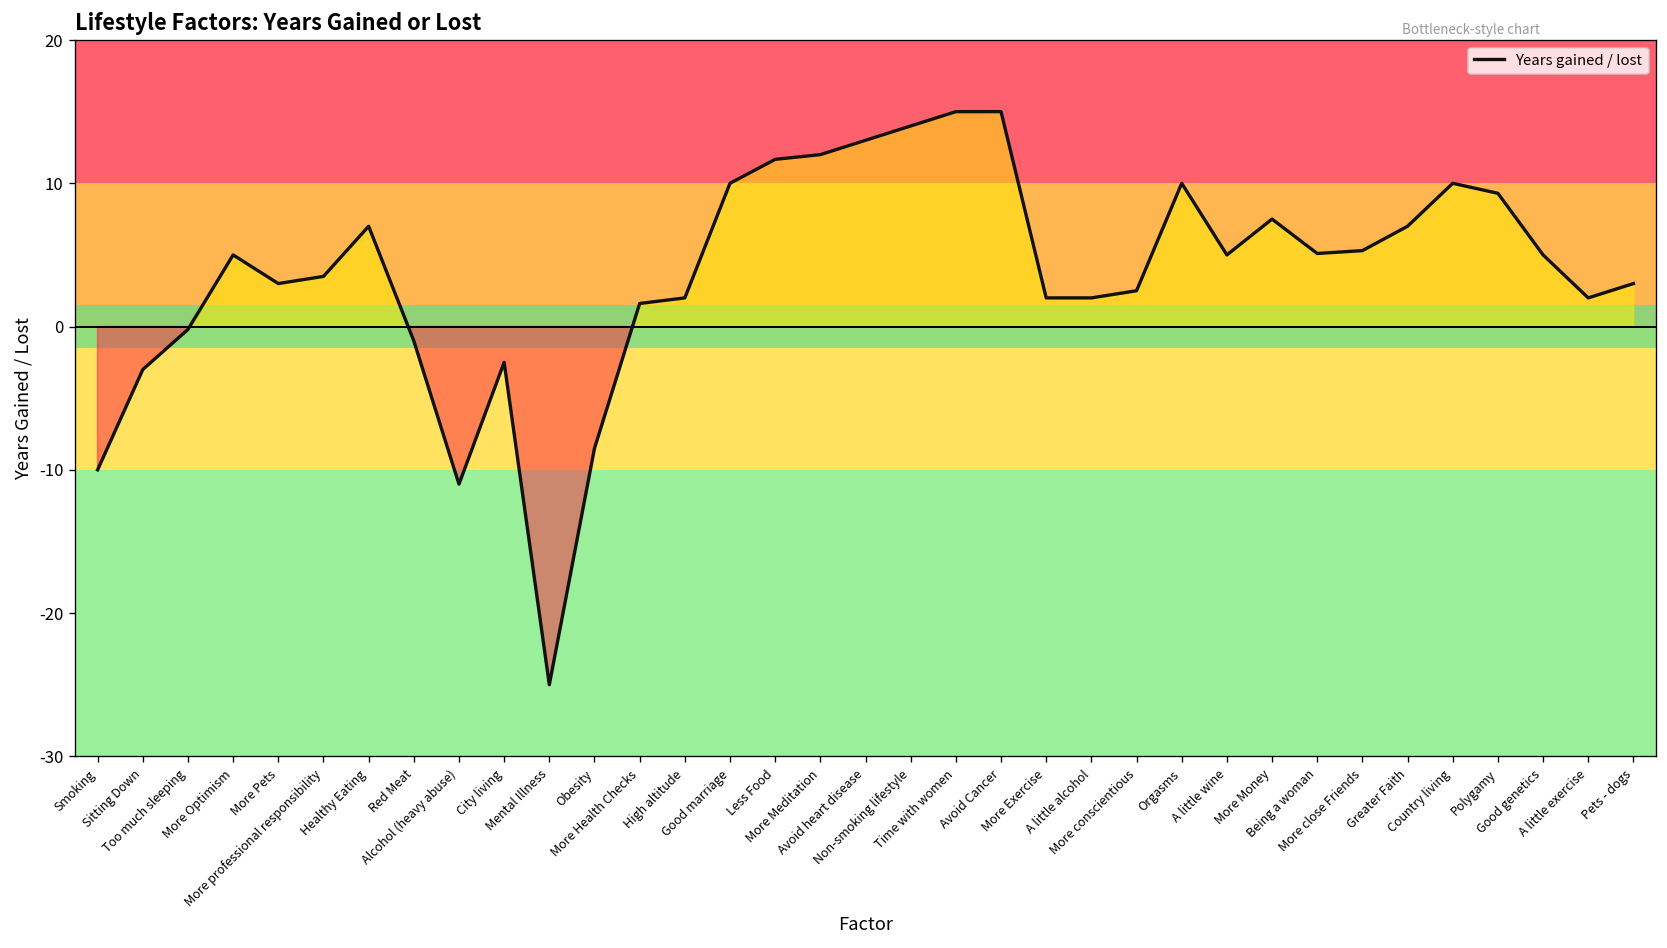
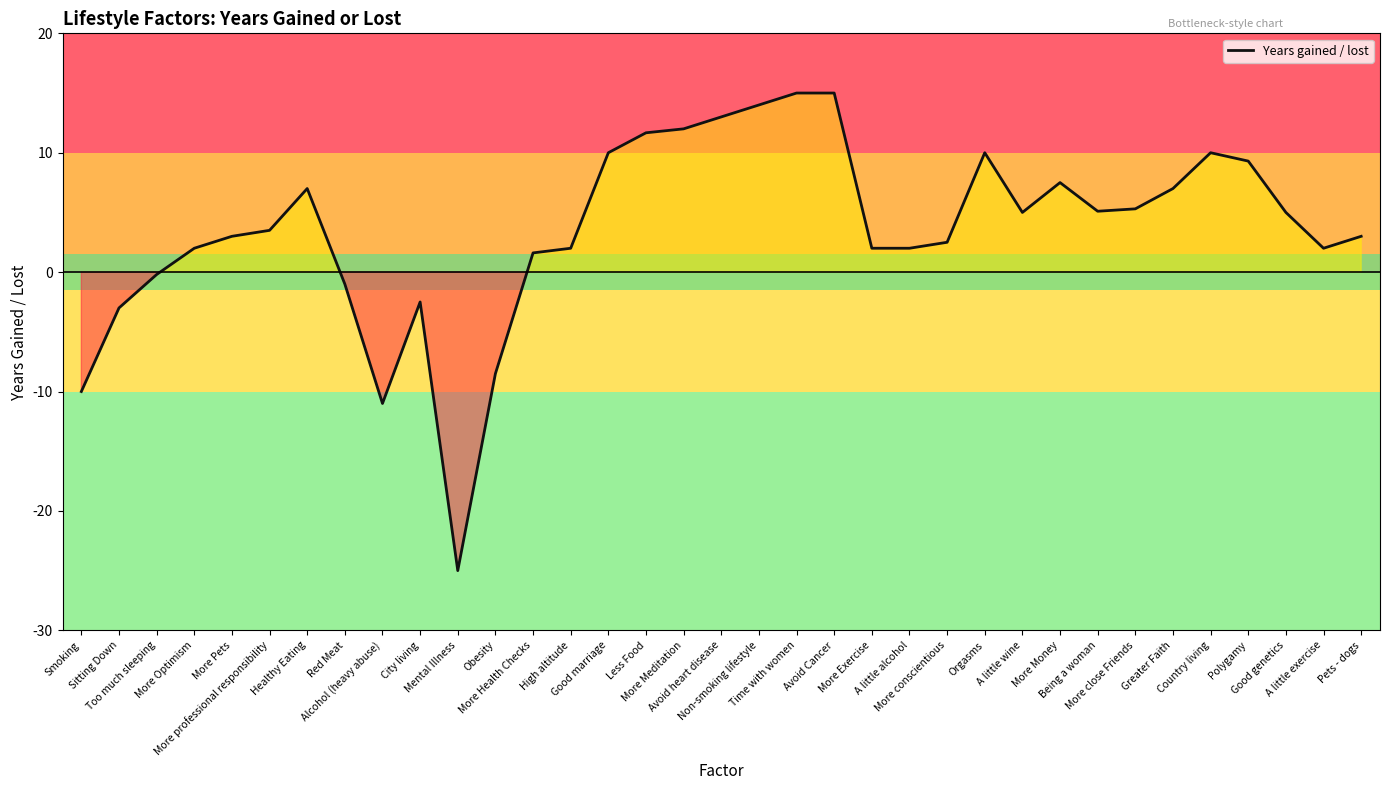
  {
    "Smoking": -10,
    "Sitting Down": -3,
    "Too much sleeping": 0,
-   "More Optimism": 5,
+   "More Optimism": 2,
    "More Pets": 3,
    "More professional responsibility": 3.5,
    "Healthy Eating": 7,
    "Red Meat": -1,
    "Alcohol (heavy abuse)": -11,
    "City living": -2.5,
    "Mental Illness": -25,
    "Obesity": -8.5,
    "More Health Checks": 1.6,
    "High altitude": 2,
    "Good marriage": 10,
    "Less Food": 11.7,
    "More Meditation": 12,
    "Avoid heart disease": 13,
    "Non-smoking lifestyle": 14,
    "Time with women": 15,
    "Avoid Cancer": 15,
    "More Exercise": 2,
    "A little alcohol": 2,
    "More conscientious": 2.5,
    "Orgasms": 10,
    "A little wine": 5,
    "More Money": 7.5,
    "Being a woman": 5,
    "More close Friends": 5.3,
    "Greater Faith": 7,
    "Country living": 10,
    "Polygamy": 9.3,
    "Good genetics": 5,
    "A little exercise": 2,
    "Pets - dogs": 3
  }
